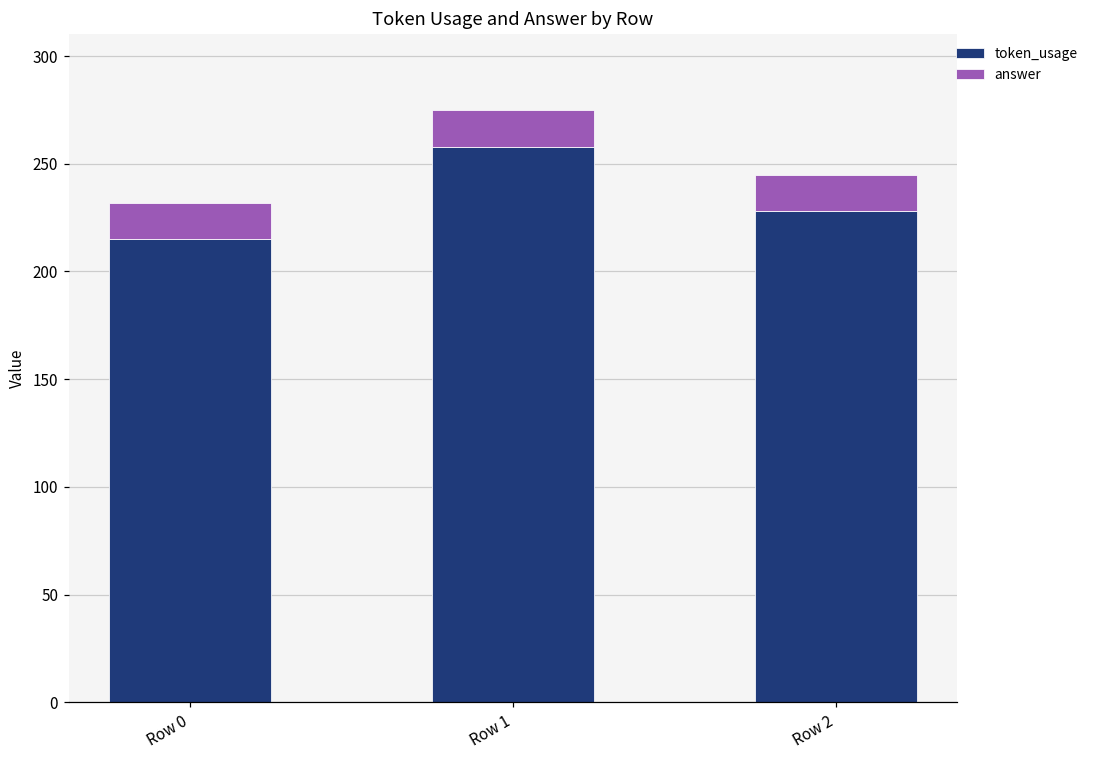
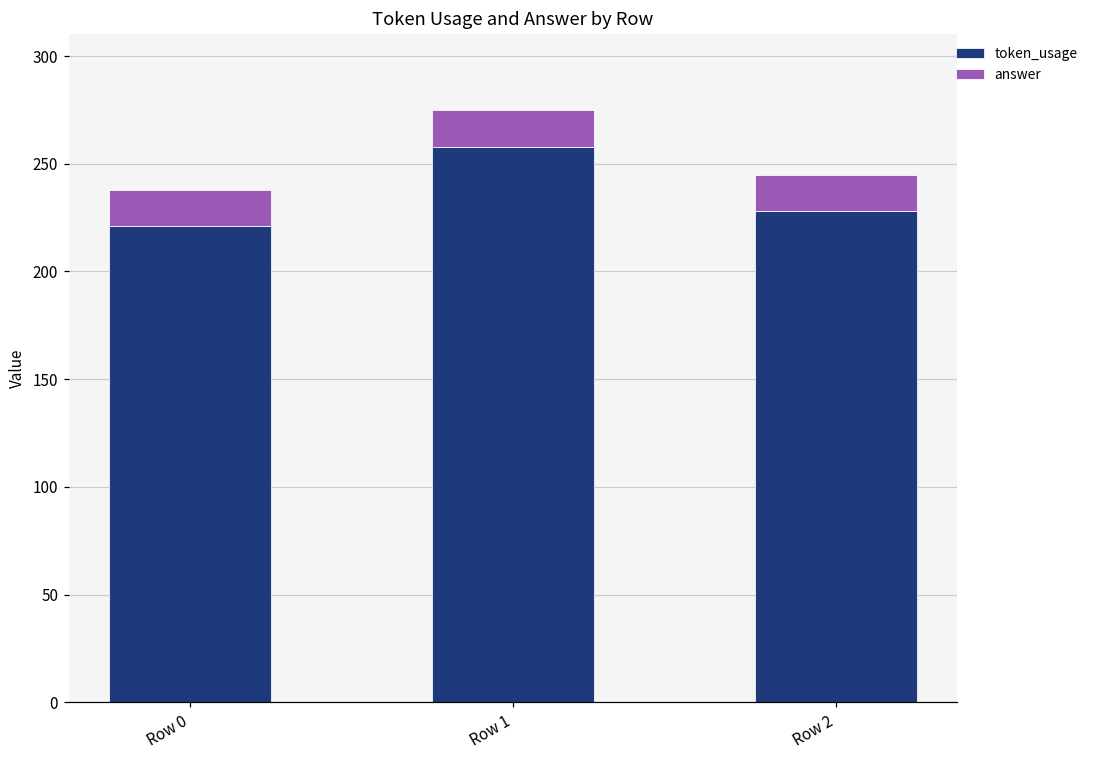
  {
    "token_usage": {
-     "Row 0": 215,
+     "Row 0": 221,
      "Row 1": 258,
      "Row 2": 228
    },
    "answer": {
      "Row 0": 17,
      "Row 1": 17,
      "Row 2": 17
    }
  }
